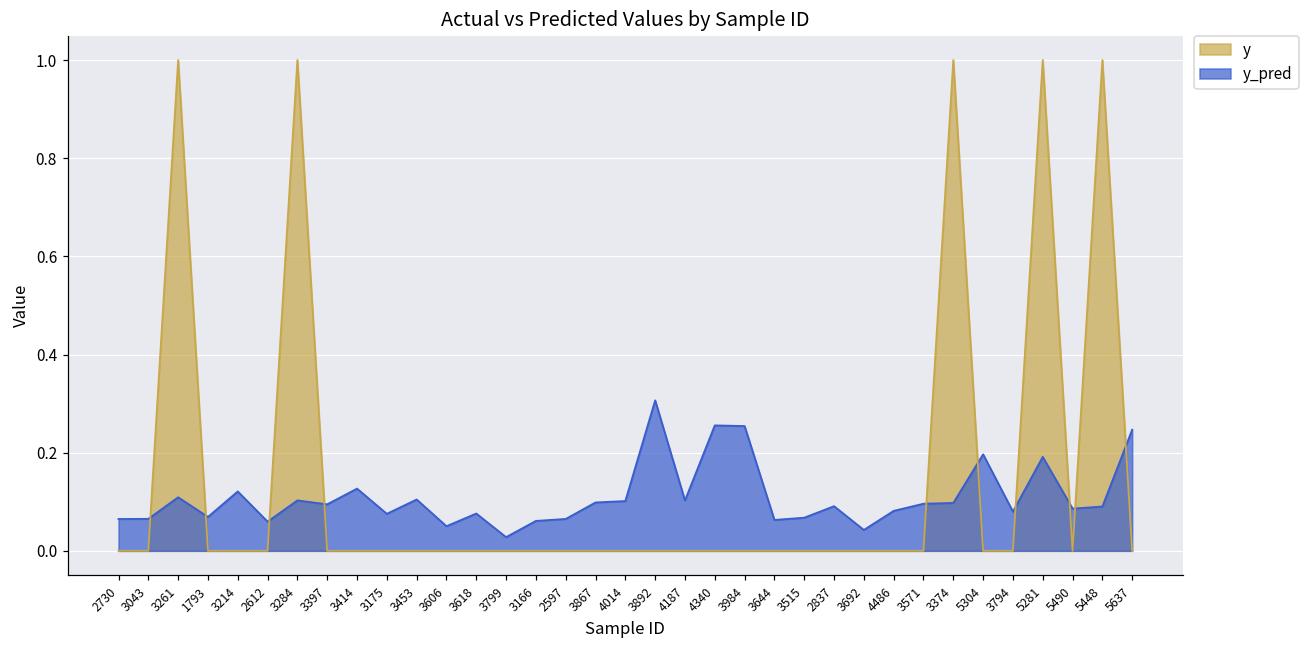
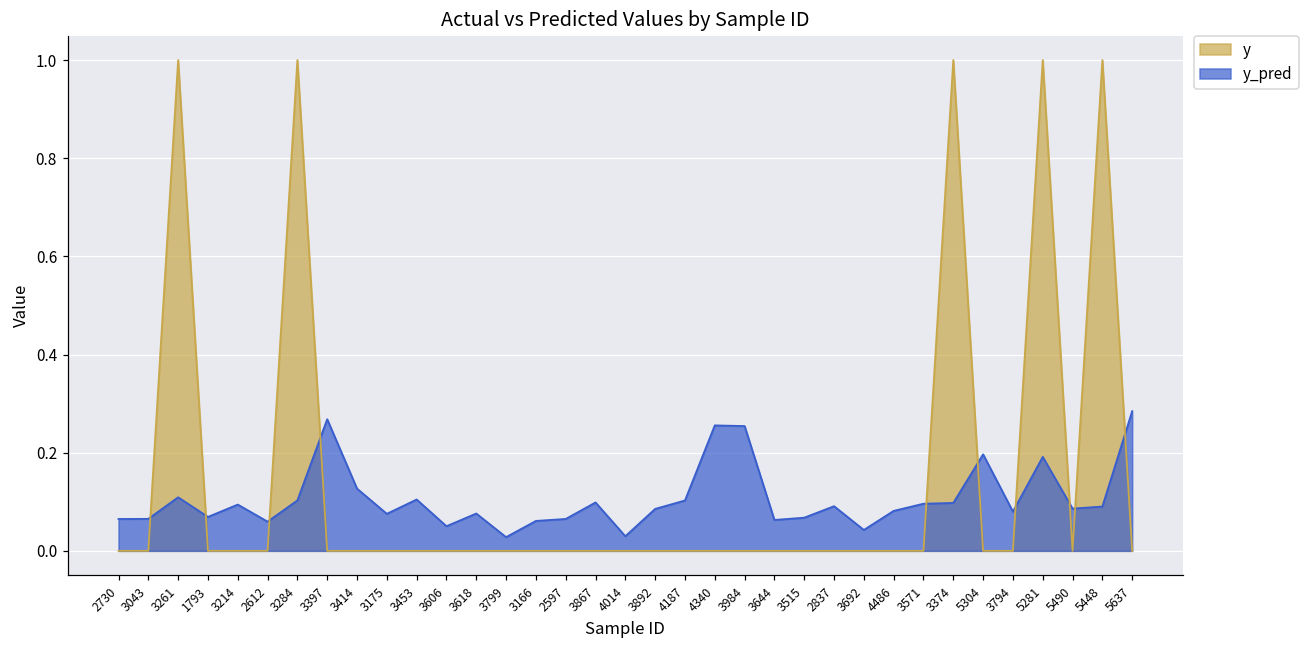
  {
    "y": {
      "2730": 0.00,
      "3043": 0.00,
      "3261": 1.00,
      "1793": 0.00,
      "3214": 0.00,
      "2612": 0.00,
      "3284": 1.00,
      "3397": 0.00,
      "3414": 0.00,
      "3175": 0.00,
      "3453": 0.00,
      "3606": 0.00,
      "3618": 0.00,
      "3799": 0.00,
      "3166": 0.00,
      "2597": 0.00,
      "3867": 0.00,
      "4014": 0.00,
      "3892": 0.00,
      "4187": 0.00,
      "4340": 0.00,
      "3984": 0.00,
      "3644": 0.00,
      "3515": 0.00,
      "2837": 0.00,
      "3692": 0.00,
      "4486": 0.00,
      "3571": 0.00,
      "3374": 1.00,
      "5304": 0.00,
      "3794": 0.00,
      "5281": 1.00,
      "5490": 0.00,
      "5448": 1.00,
      "5637": 0.00
    },
    "y_pred": {
      "2730": 0.06,
      "3043": 0.07,
      "3261": 0.11,
      "1793": 0.07,
-     "3214": 0.12,
+     "3214": 0.09,
      "2612": 0.06,
      "3284": 0.10,
-     "3397": 0.09,
+     "3397": 0.27,
      "3414": 0.13,
      "3175": 0.08,
      "3453": 0.10,
      "3606": 0.05,
      "3618": 0.08,
      "3799": 0.03,
      "3166": 0.06,
      "2597": 0.06,
      "3867": 0.10,
-     "4014": 0.10,
-     "3892": 0.31,
+     "4014": 0.03,
+     "3892": 0.09,
      "4187": 0.10,
      "4340": 0.26,
      "3984": 0.25,
      "3644": 0.06,
      "3515": 0.07,
      "2837": 0.09,
      "3692": 0.04,
      "4486": 0.08,
      "3571": 0.10,
      "3374": 0.10,
      "5304": 0.20,
      "3794": 0.08,
      "5281": 0.19,
      "5490": 0.09,
      "5448": 0.09,
-     "5637": 0.25
+     "5637": 0.28
    }
  }
